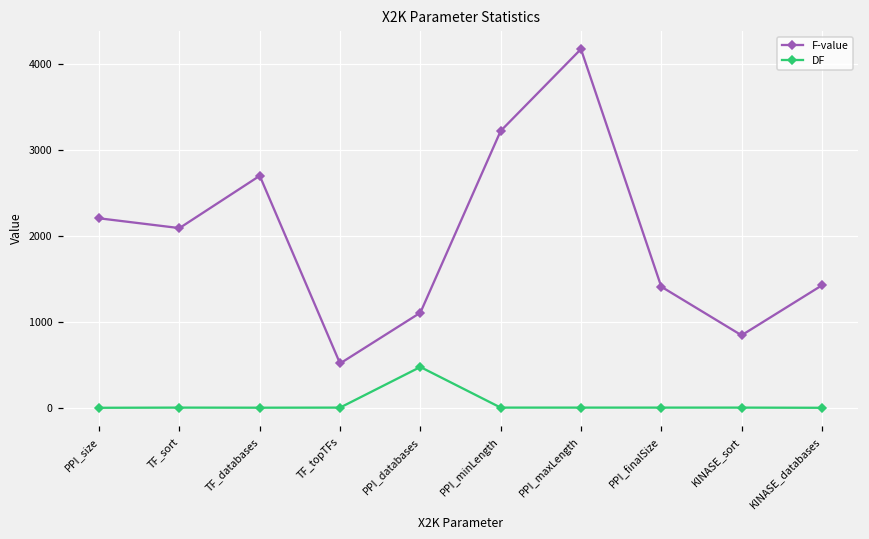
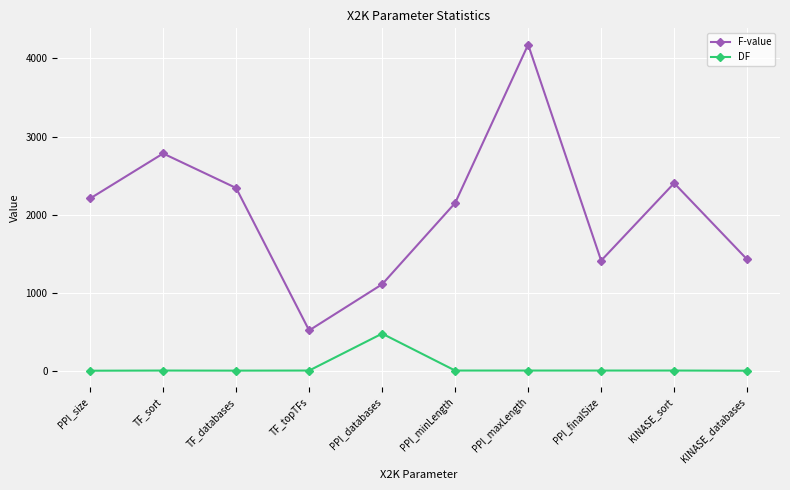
  {
    "F-value": {
      "PPI_size": 2200,
-     "TF_sort": 2100,
-     "TF_databases": 2700,
+     "TF_sort": 2800,
+     "TF_databases": 2300,
      "TF_topTFs": 500,
      "PPI_databases": 1100,
-     "PPI_minLength": 3200,
+     "PPI_minLength": 2100,
      "PPI_maxLength": 4200,
      "PPI_finalSize": 1400,
-     "KINASE_sort": 800,
+     "KINASE_sort": 2400,
      "KINASE_databases": 1400
    },
    "DF": {
      "PPI_size": 0,
      "TF_sort": 0,
      "TF_databases": 0,
      "TF_topTFs": 0,
      "PPI_databases": 500,
      "PPI_minLength": 0,
      "PPI_maxLength": 0,
      "PPI_finalSize": 0,
      "KINASE_sort": 0,
      "KINASE_databases": 0
    }
  }
